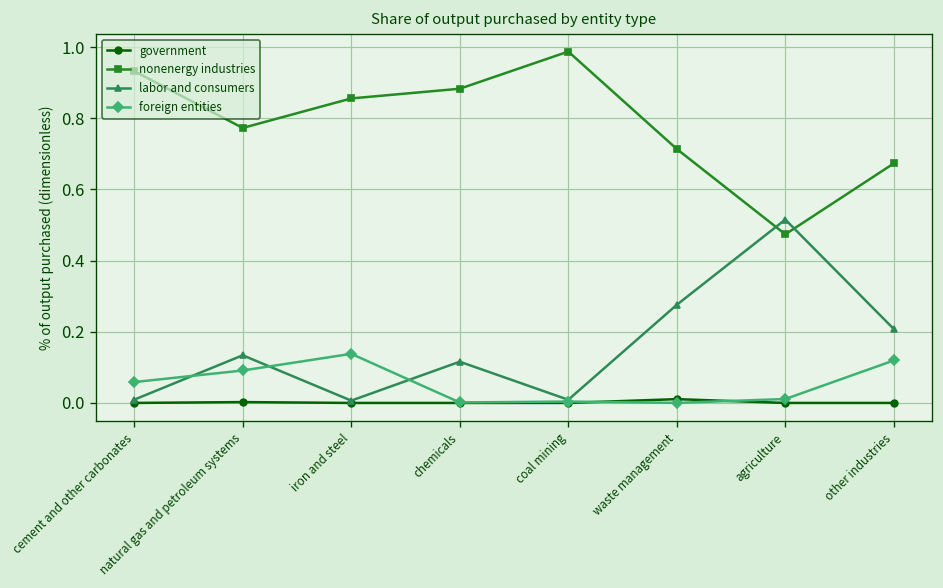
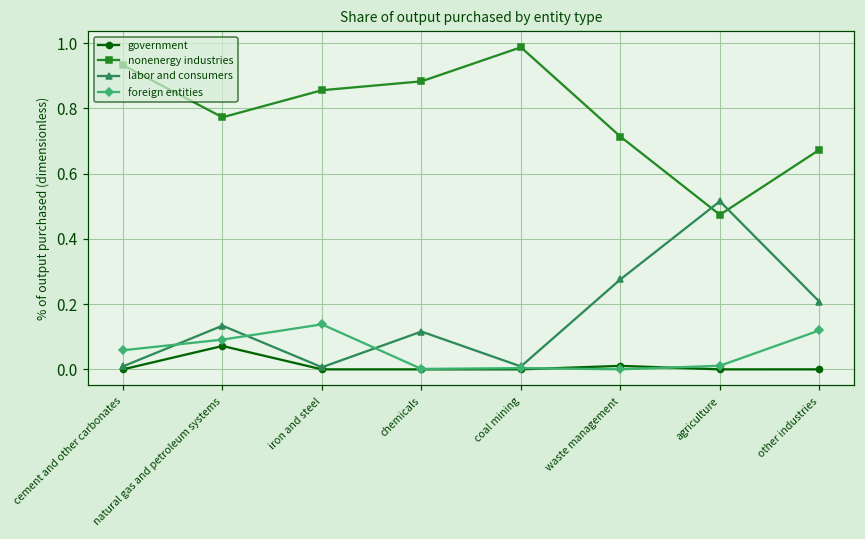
  {
    "government": {
      "cement and other carbonates": 0.00,
-     "natural gas and petroleum systems": 0.00,
+     "natural gas and petroleum systems": 0.07,
      "waste management": 0.01,
      "agriculture": 0.00,
      "other industries": 0.00
    }
  }
